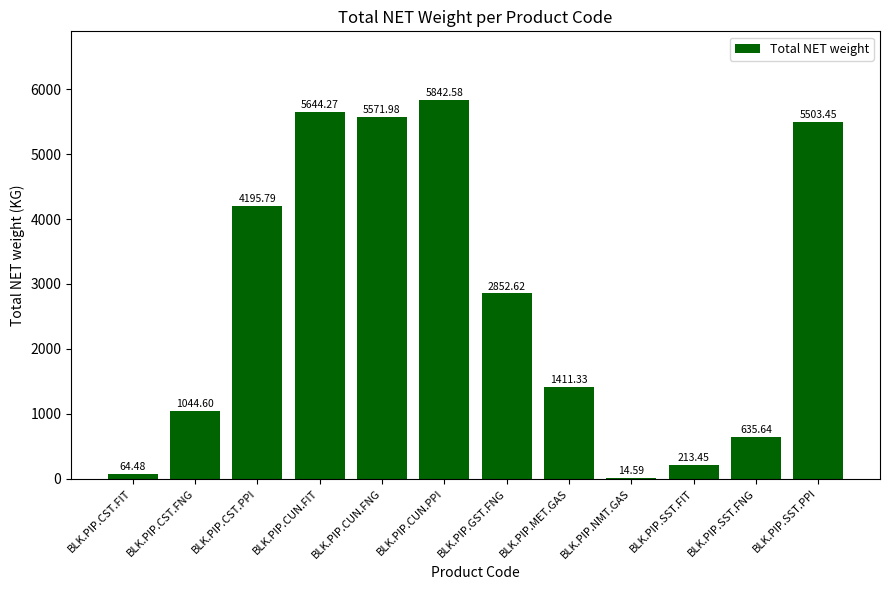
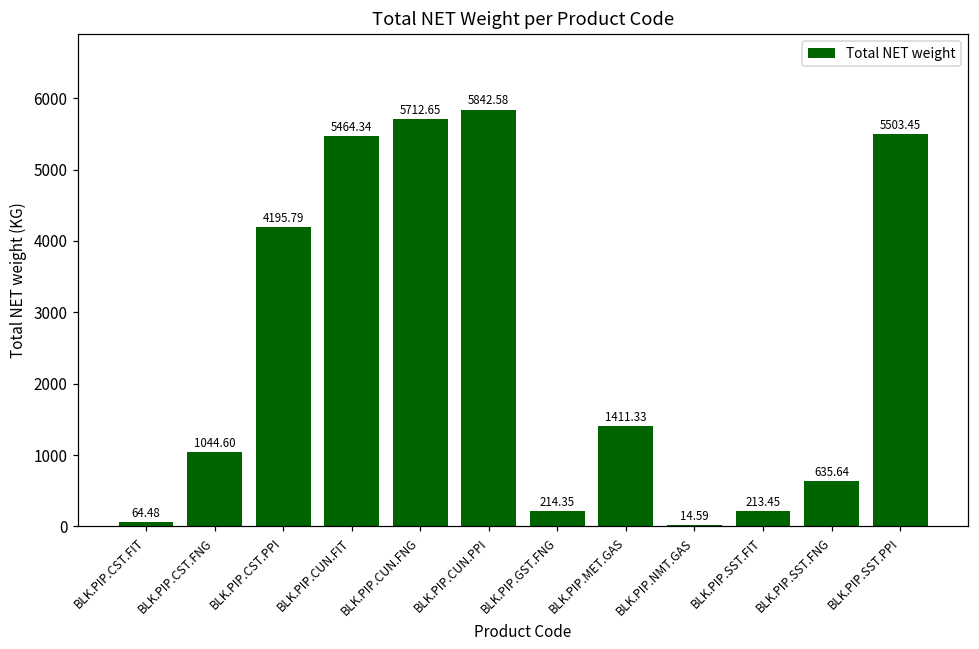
  {
    "BLK.PIP.CST.FIT": 64.48,
    "BLK.PIP.CST.FNG": 1044.60,
    "BLK.PIP.CST.PPI": 4195.79,
-   "BLK.PIP.CUN.FIT": 5644.27,
-   "BLK.PIP.CUN.FNG": 5571.98,
+   "BLK.PIP.CUN.FIT": 5464.34,
+   "BLK.PIP.CUN.FNG": 5712.65,
    "BLK.PIP.CUN.PPI": 5842.58,
-   "BLK.PIP.GST.FNG": 2852.62,
+   "BLK.PIP.GST.FNG": 214.35,
    "BLK.PIP.MET.GAS": 1411.33,
    "BLK.PIP.NMT.GAS": 14.59,
    "BLK.PIP.SST.FIT": 213.45,
    "BLK.PIP.SST.FNG": 635.64,
    "BLK.PIP.SST.PPI": 5503.45
  }
